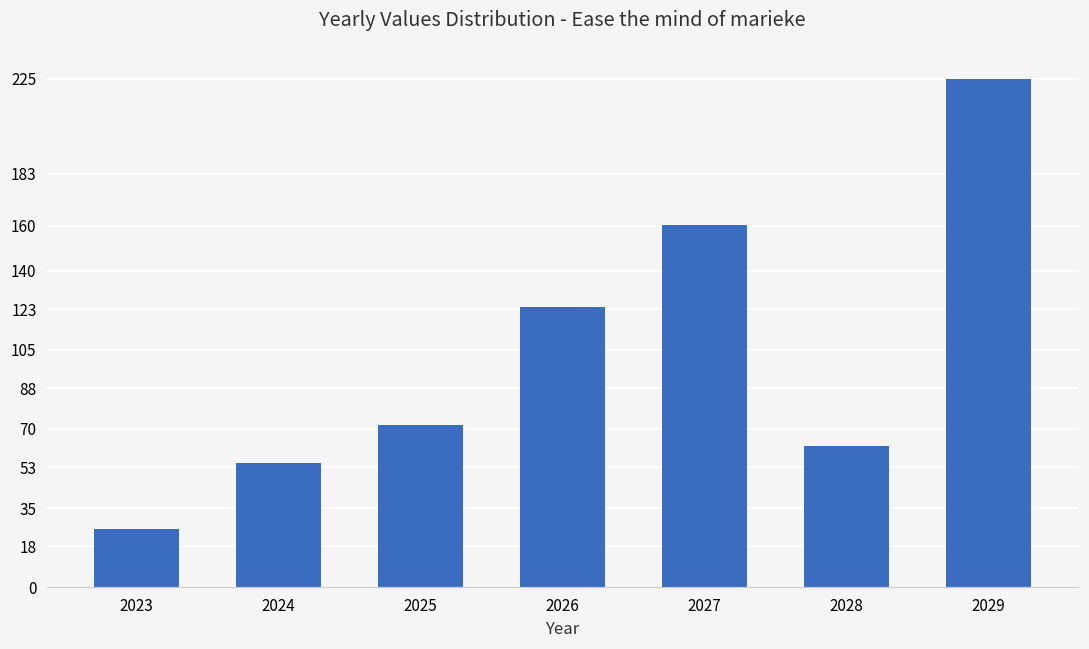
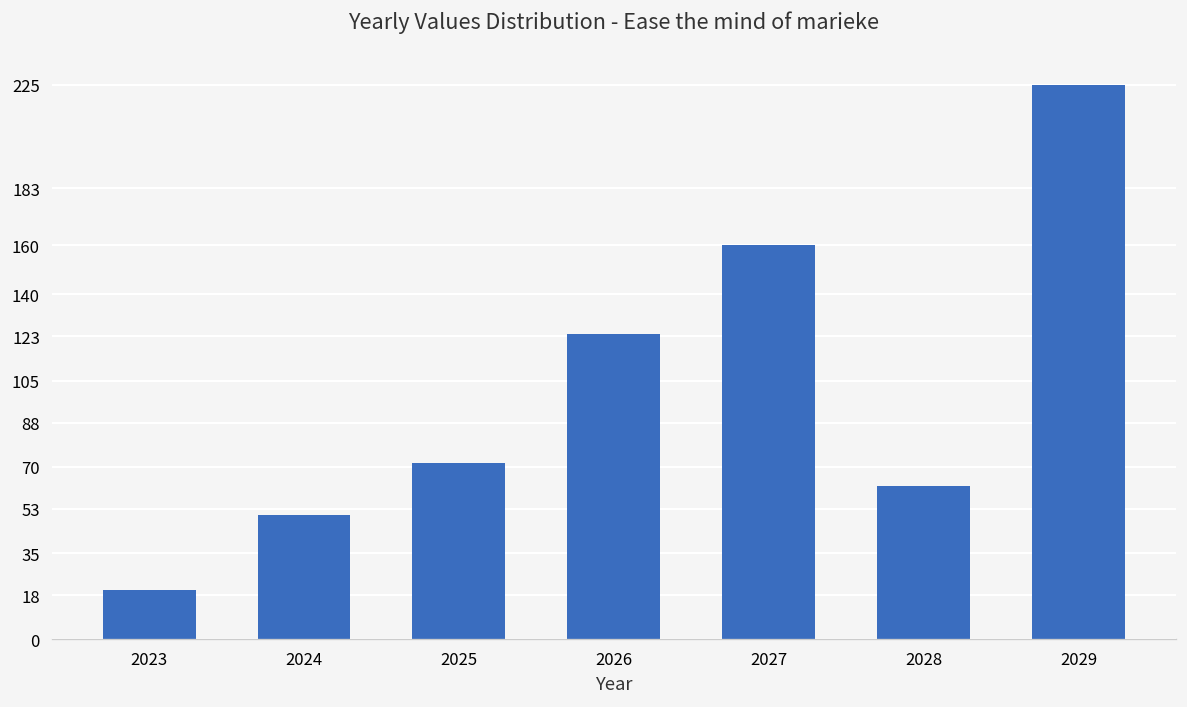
  {
-   "2023": 26,
-   "2024": 55,
+   "2023": 20,
+   "2024": 50,
    "2025": 72,
    "2026": 124,
    "2027": 160,
    "2028": 62,
    "2029": 225
  }
